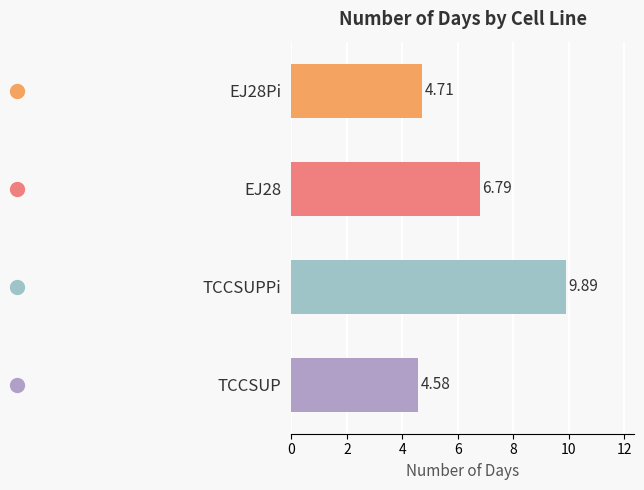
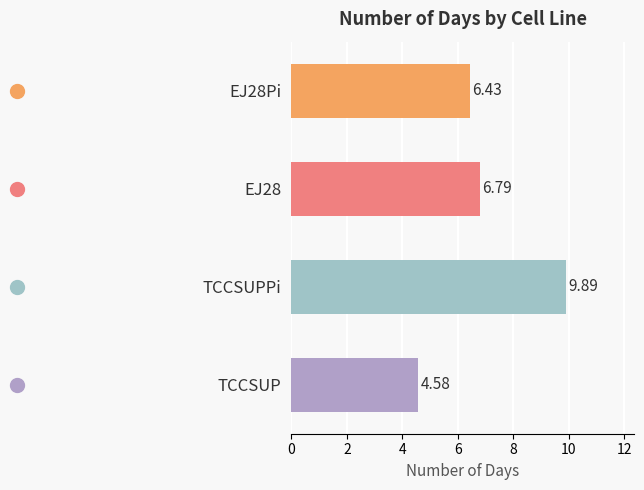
  {
-   "EJ28Pi": 4.71,
+   "EJ28Pi": 6.43,
    "EJ28": 6.79,
    "TCCSUPPi": 9.89,
    "TCCSUP": 4.58
  }
